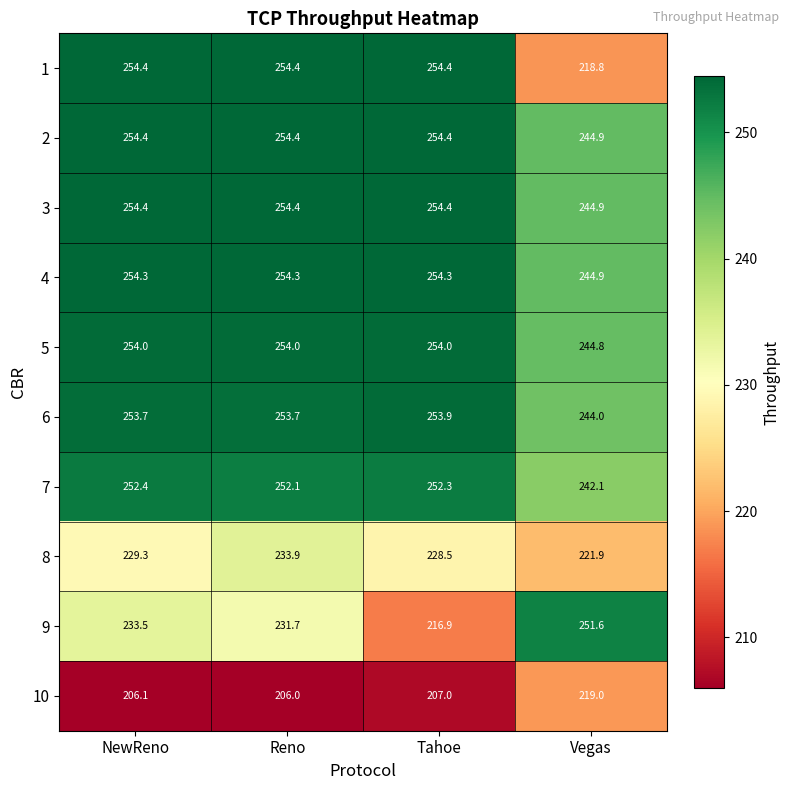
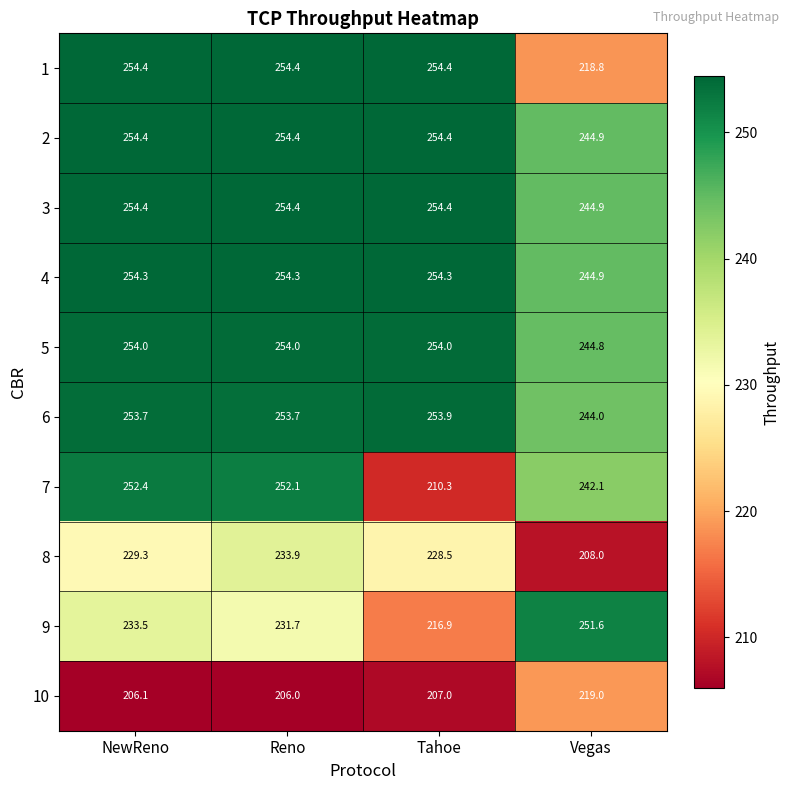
  {
    "1": {
      "NewReno": 254.4,
      "Reno": 254.4,
      "Tahoe": 254.4,
      "Vegas": 218.8
    },
    "2": {
      "NewReno": 254.4,
      "Reno": 254.4,
      "Tahoe": 254.4,
      "Vegas": 244.9
    },
    "3": {
      "NewReno": 254.4,
      "Reno": 254.4,
      "Tahoe": 254.4,
      "Vegas": 244.9
    },
    "4": {
      "NewReno": 254.3,
      "Reno": 254.3,
      "Tahoe": 254.3,
      "Vegas": 244.9
    },
    "5": {
      "NewReno": 254.0,
      "Reno": 254.0,
      "Tahoe": 254.0,
      "Vegas": 244.8
    },
    "6": {
      "NewReno": 253.7,
      "Reno": 253.7,
      "Tahoe": 253.9,
      "Vegas": 244.0
    },
    "7": {
      "NewReno": 252.4,
      "Reno": 252.1,
-     "Tahoe": 252.3,
+     "Tahoe": 210.3,
      "Vegas": 242.1
    },
    "8": {
      "NewReno": 229.3,
      "Reno": 233.9,
      "Tahoe": 228.5,
-     "Vegas": 221.9
+     "Vegas": 208.0
    },
    "9": {
      "NewReno": 233.5,
      "Reno": 231.7,
      "Tahoe": 216.9,
      "Vegas": 251.6
    },
    "10": {
      "NewReno": 206.1,
      "Reno": 206.0,
      "Tahoe": 207.0,
      "Vegas": 219.0
    }
  }
